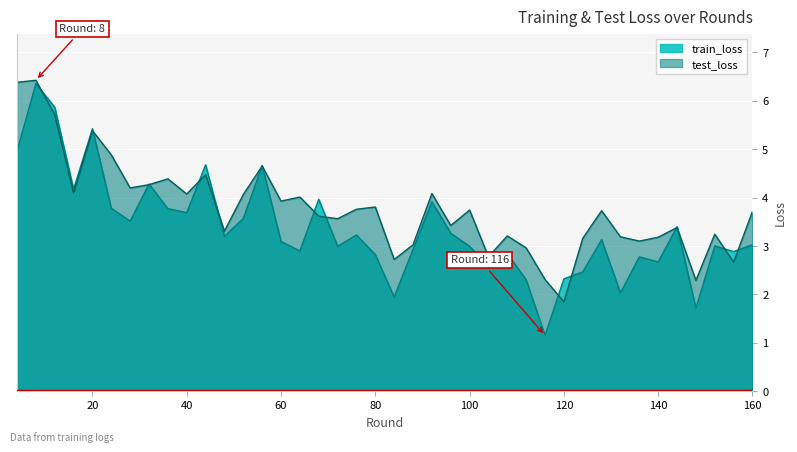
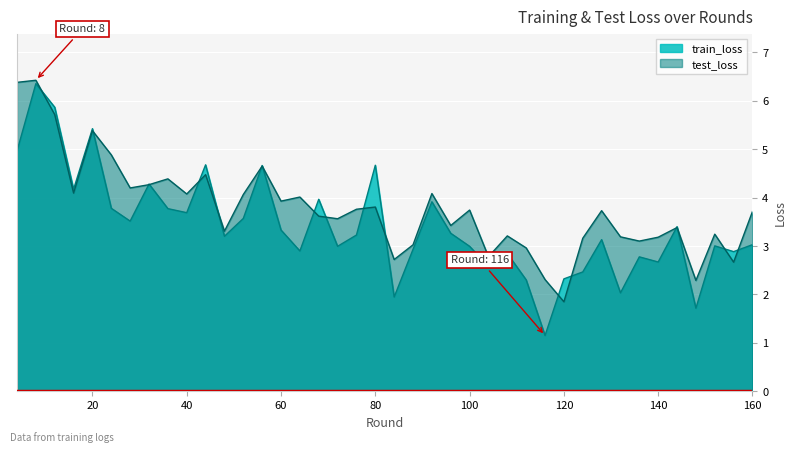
  {
    "train_loss": {
      "40": 3.7,
-     "60": 3.1,
-     "80": 2.8,
+     "60": 3.3,
+     "80": 4.7,
      "100": 3.0,
      "120": 2.3,
      "140": 2.7,
      "160": 3.0
    },
    "test_loss": {
      "40": 4.1,
      "60": 3.9,
      "80": 3.8,
      "100": 3.7,
      "120": 1.8,
      "140": 3.2,
      "160": 3.7
    }
  }
